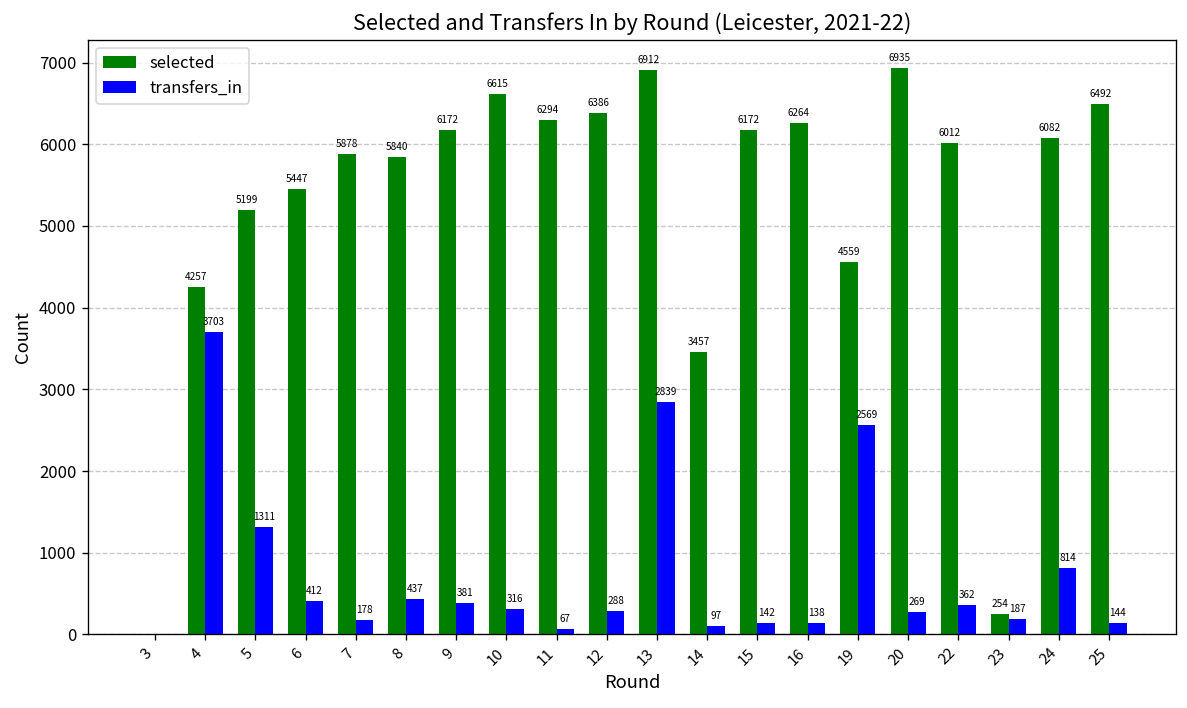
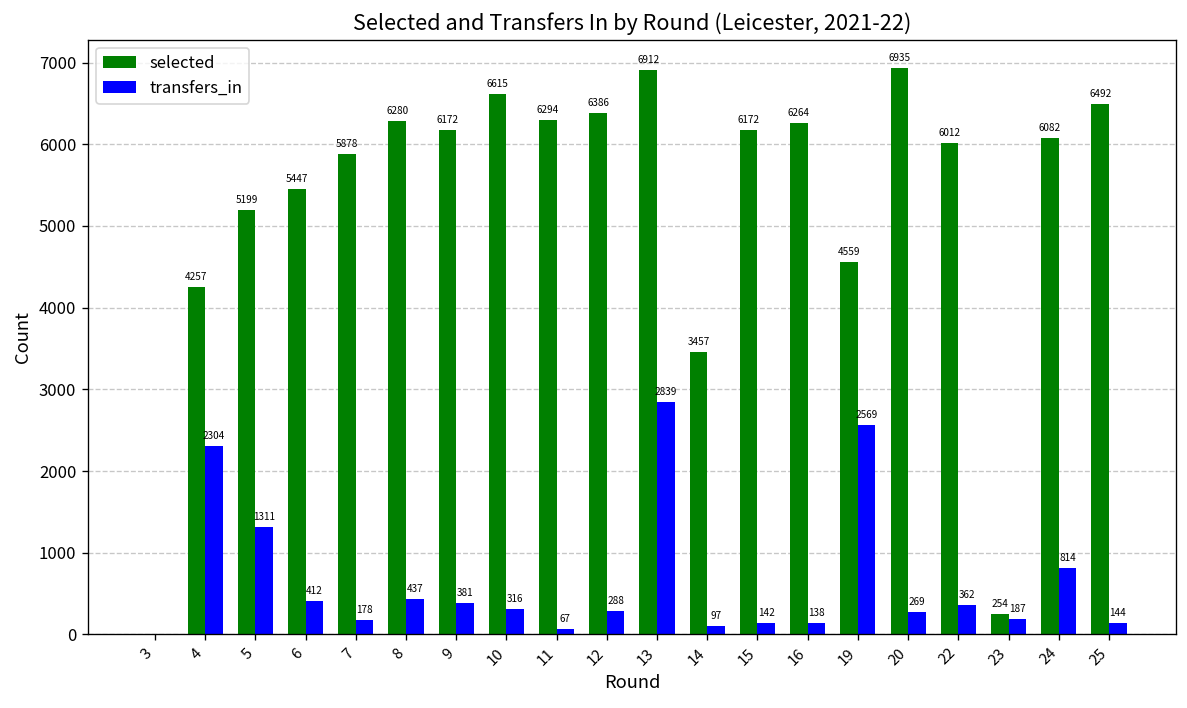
  {
    "selected": {
      "4": 4257,
      "5": 5199,
      "6": 5447,
      "7": 5878,
-     "8": 5840,
+     "8": 6280,
      "9": 6172,
      "10": 6615,
      "11": 6294,
      "12": 6386,
      "13": 6912,
      "14": 3457,
      "15": 6172,
      "16": 6264,
      "19": 4559,
      "20": 6935,
      "22": 6012,
      "23": 254,
      "24": 6082,
      "25": 6492
    },
    "transfers_in": {
-     "4": 3703,
+     "4": 2304,
      "5": 1311,
      "6": 412,
      "7": 178,
      "8": 437,
      "9": 381,
      "10": 316,
      "11": 67,
      "12": 288,
      "13": 2839,
      "14": 97,
      "15": 142,
      "16": 138,
      "19": 2569,
      "20": 269,
      "22": 362,
      "23": 187,
      "24": 814,
      "25": 144
    }
  }
